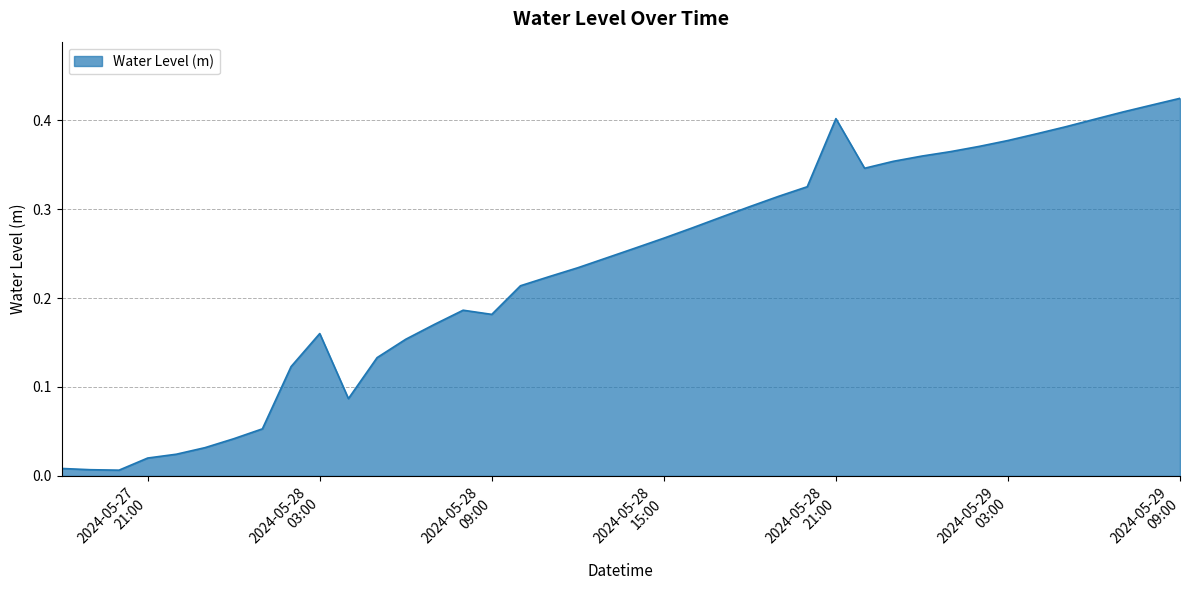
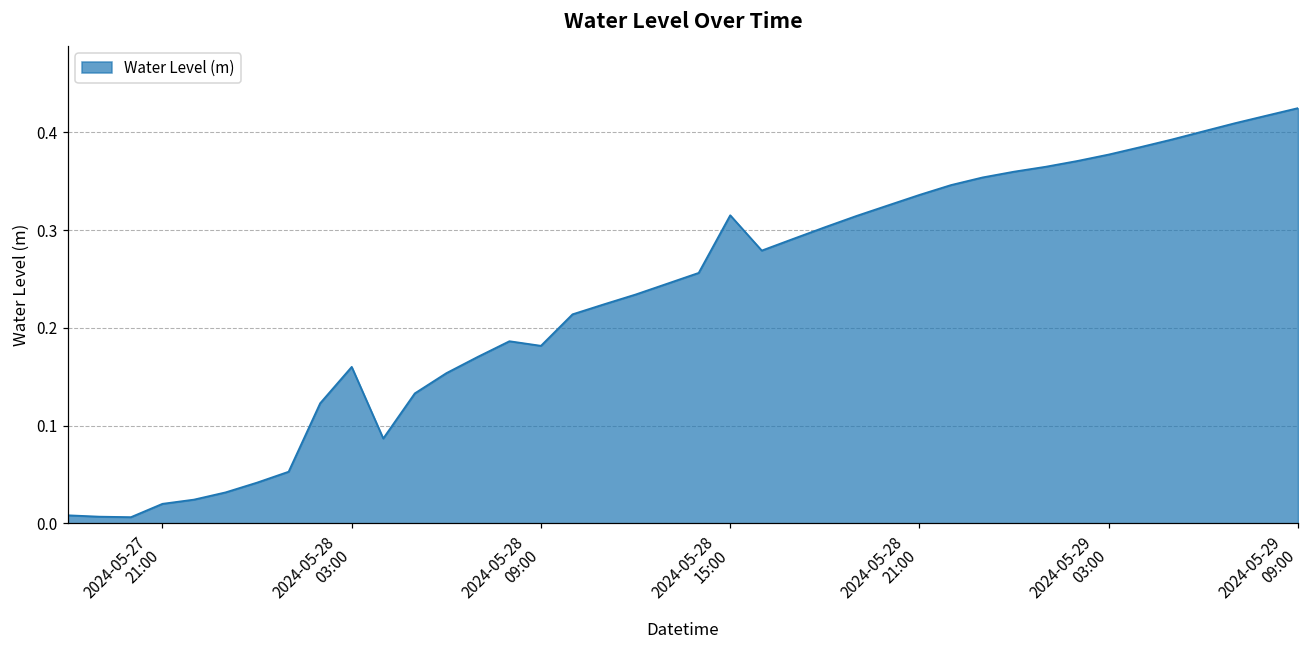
  {
    "2024-05-27 21:00": 0.02,
    "2024-05-28 03:00": 0.16,
    "2024-05-28 09:00": 0.18,
-   "2024-05-28 15:00": 0.27,
-   "2024-05-28 21:00": 0.40,
+   "2024-05-28 15:00": 0.32,
+   "2024-05-28 21:00": 0.34,
    "2024-05-29 03:00": 0.38,
    "2024-05-29 09:00": 0.42
  }
